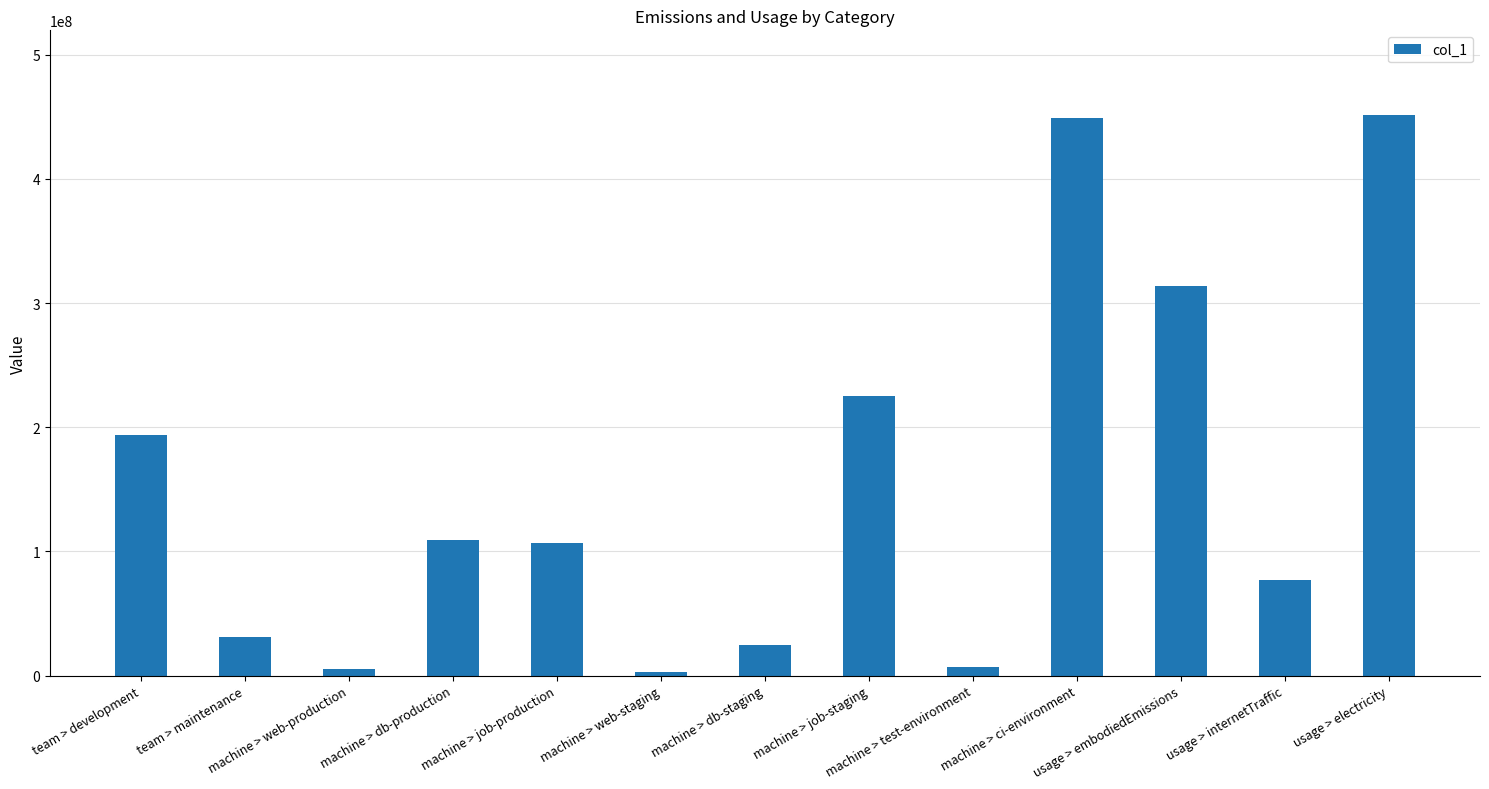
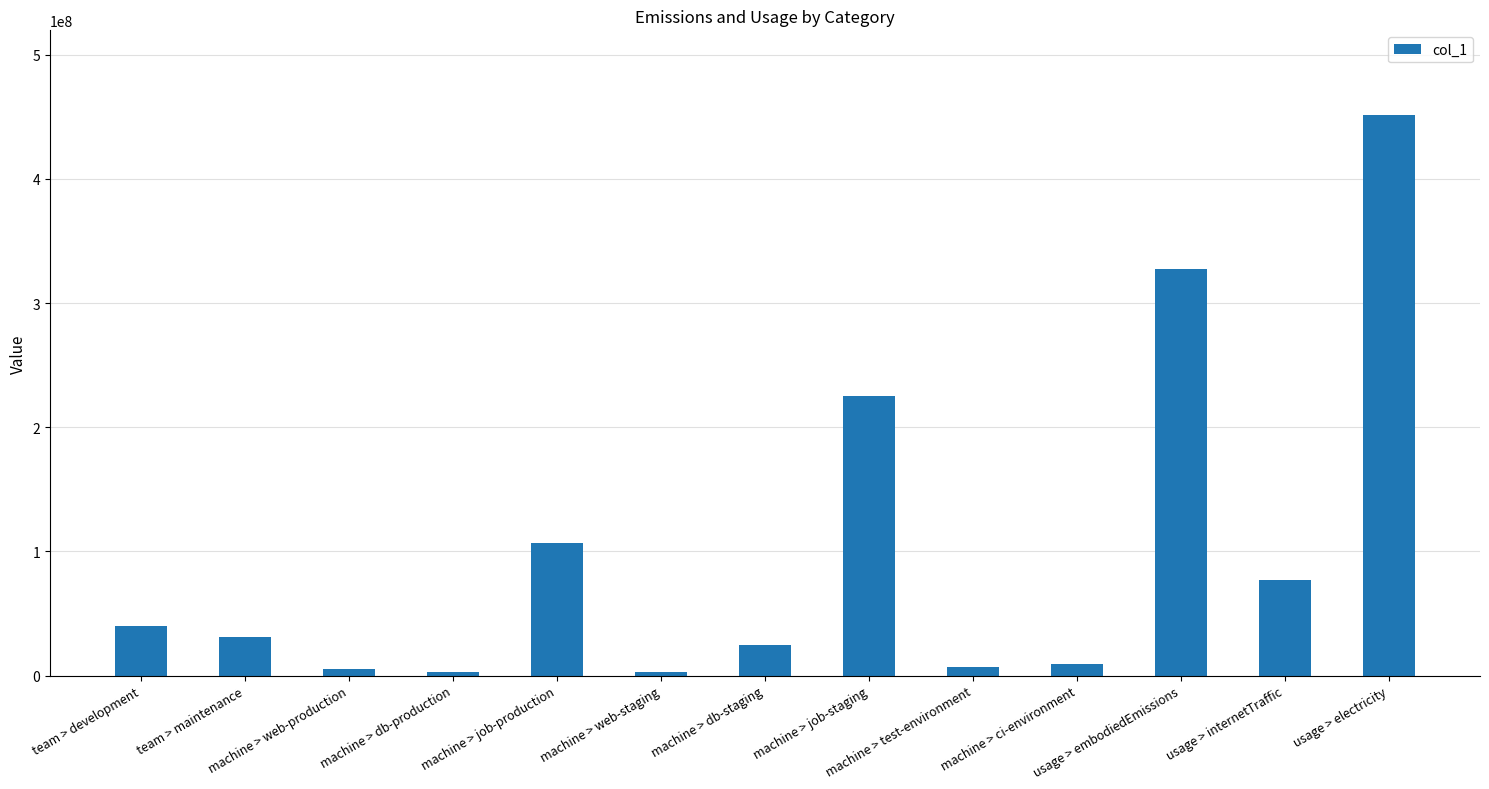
  {
-   "team > development": 194000000,
+   "team > development": 40000000,
    "team > maintenance": 31000000,
    "machine > web-production": 5000000,
-   "machine > db-production": 109000000,
+   "machine > db-production": 3000000,
    "machine > job-production": 107000000,
    "machine > web-staging": 3000000,
    "machine > db-staging": 25000000,
    "machine > job-staging": 225000000,
    "machine > test-environment": 7000000,
-   "machine > ci-environment": 449000000,
-   "usage > embodiedEmissions": 313000000,
+   "machine > ci-environment": 9000000,
+   "usage > embodiedEmissions": 327000000,
    "usage > internetTraffic": 77000000,
    "usage > electricity": 452000000
  }
